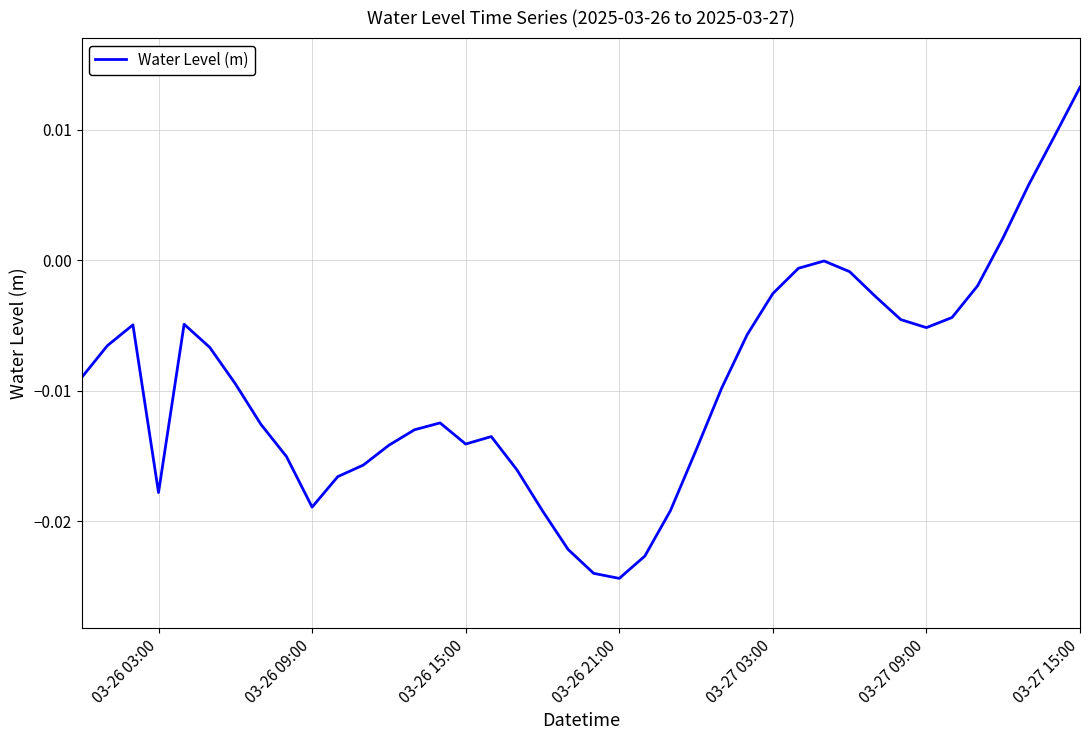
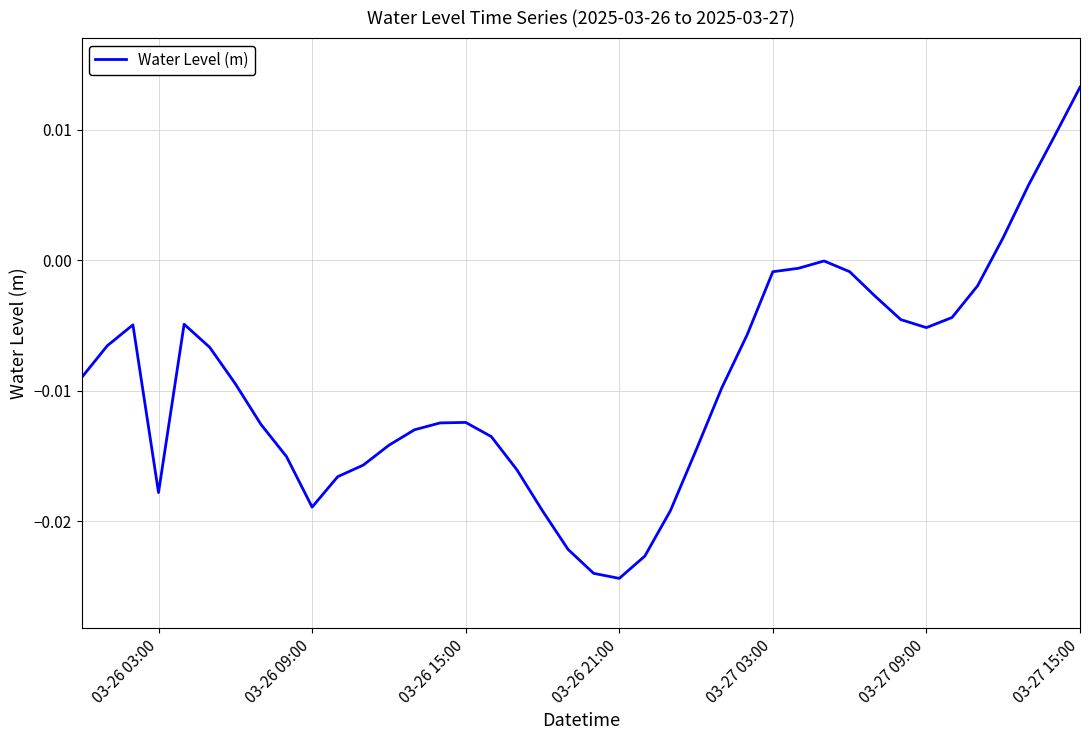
  {
    "03-26 03:00": -0.0178,
    "03-26 09:00": -0.0189,
-   "03-26 15:00": -0.0141,
+   "03-26 15:00": -0.0124,
    "03-26 21:00": -0.0244,
-   "03-27 03:00": -0.0026,
+   "03-27 03:00": -0.0009,
    "03-27 09:00": -0.0052,
    "03-27 15:00": 0.0133
  }
